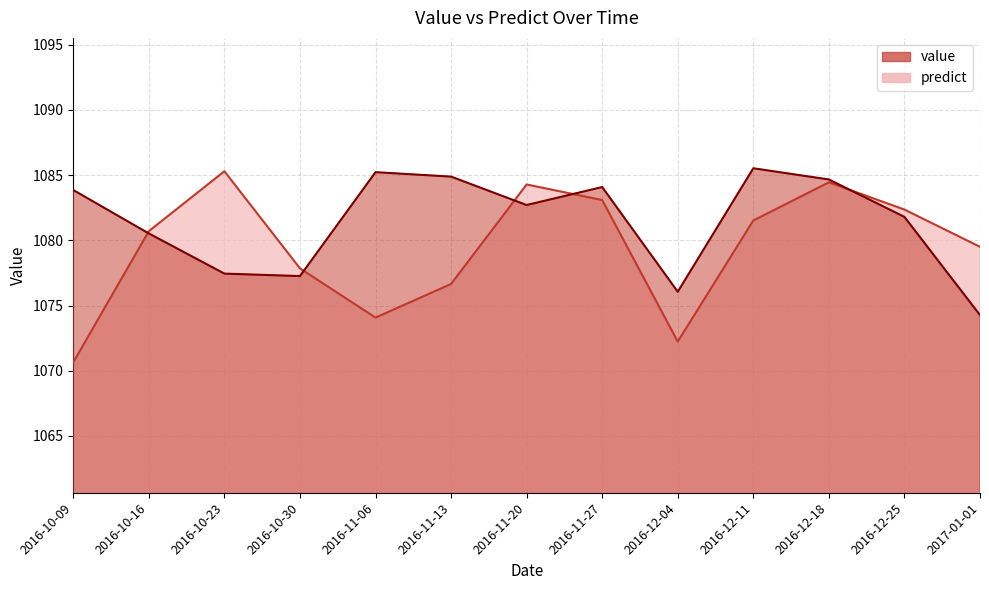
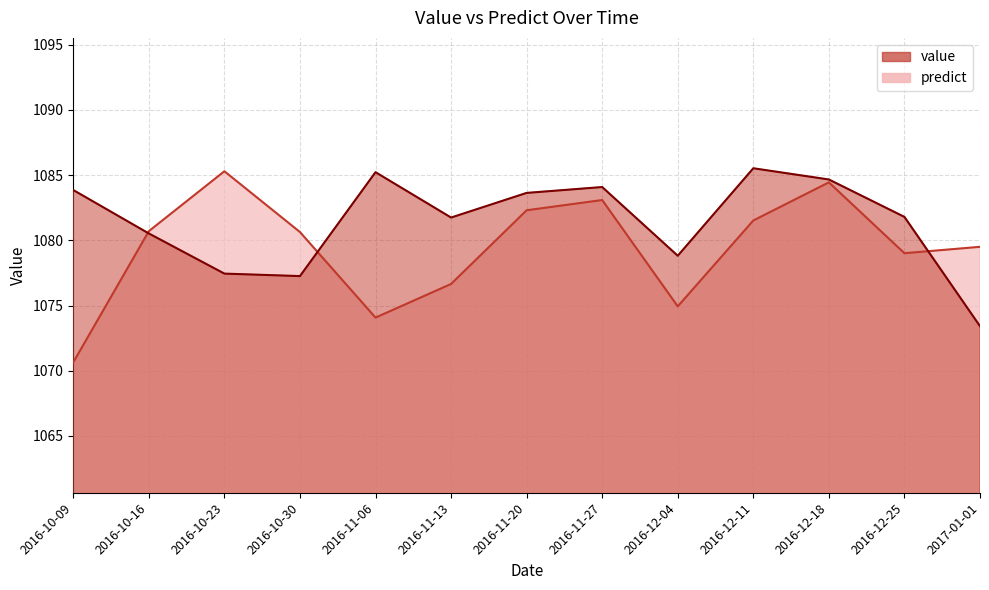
  {
    "predict": {
      "2016-10-09": 1070.6,
      "2016-10-23": 1085.3,
-     "2016-10-30": 1077.9,
+     "2016-10-30": 1080.6,
      "2016-11-06": 1074.1,
      "2016-11-13": 1076.7,
-     "2016-11-20": 1084.3,
+     "2016-11-20": 1082.3,
      "2016-11-27": 1083.1,
-     "2016-12-04": 1072.2,
+     "2016-12-04": 1074.9,
      "2016-12-11": 1081.5,
      "2016-12-18": 1084.4,
-     "2016-12-25": 1082.4,
+     "2016-12-25": 1079.0,
      "2017-01-01": 1079.5
    },
    "value": {
      "2016-10-09": 1083.9,
      "2016-10-23": 1077.5,
      "2016-10-30": 1077.3,
      "2016-11-06": 1085.2,
-     "2016-11-13": 1084.9,
-     "2016-11-20": 1082.7,
+     "2016-11-13": 1081.8,
+     "2016-11-20": 1083.6,
      "2016-11-27": 1084.1,
-     "2016-12-04": 1076.1,
+     "2016-12-04": 1078.8,
      "2016-12-11": 1085.5,
      "2016-12-18": 1084.7,
      "2016-12-25": 1081.8,
-     "2017-01-01": 1074.3
+     "2017-01-01": 1073.4
    }
  }
